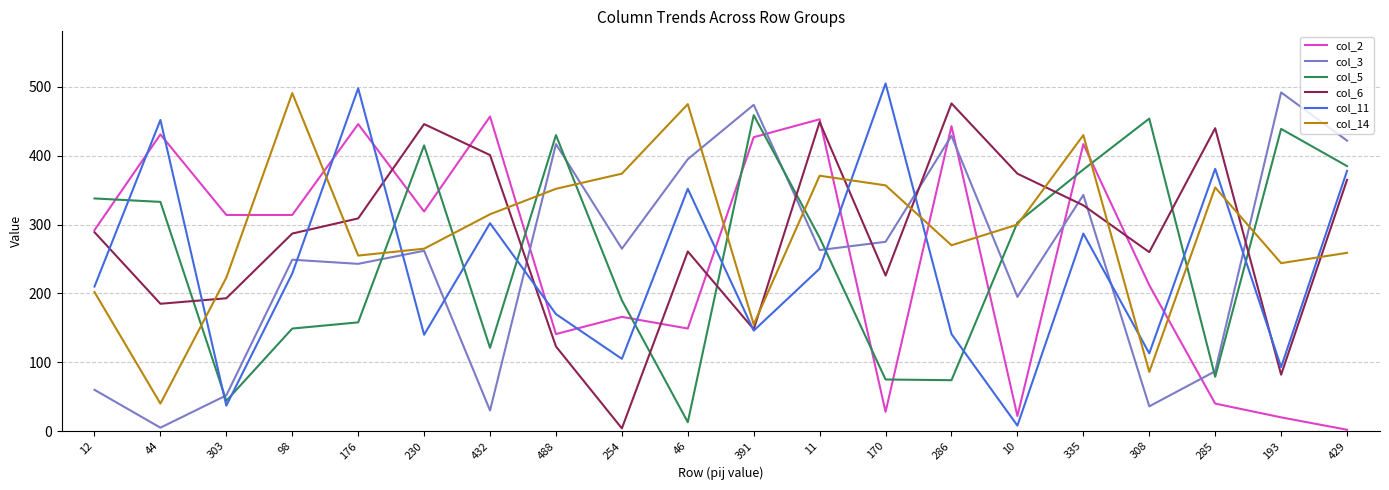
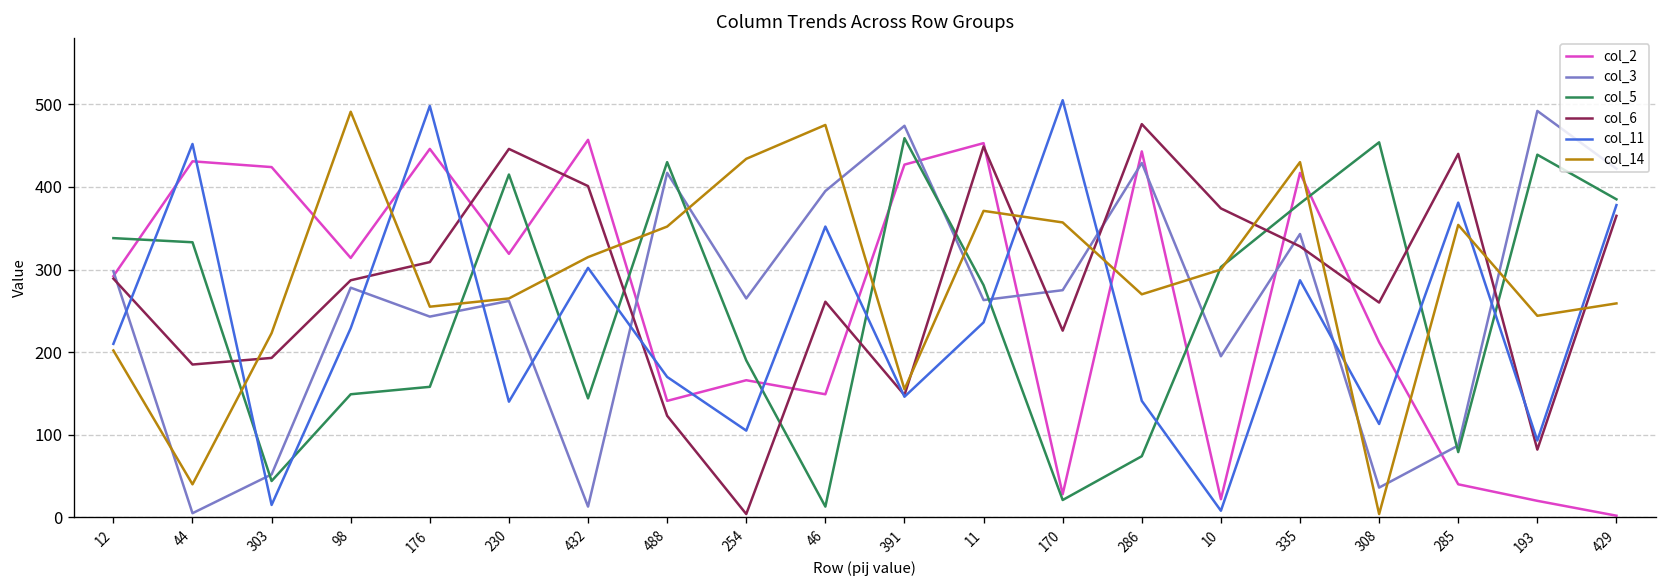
  {
    "col_2": {
      "44": 430,
-     "303": 310,
+     "303": 420,
      "98": 310,
      "176": 450,
      "230": 320,
      "432": 460,
      "488": 140,
      "254": 170,
      "46": 150,
      "391": 430,
      "11": 450,
      "170": 30,
      "286": 440,
      "10": 20,
      "335": 420,
      "308": 210,
      "285": 40,
      "193": 20,
      "429": 0
    },
    "col_3": {
-     "12": 60,
+     "12": 300,
      "44": 10,
      "303": 50,
-     "98": 250,
+     "98": 280,
      "176": 240,
-     "432": 30,
+     "432": 10,
      "488": 420,
      "254": 270,
      "46": 400,
      "391": 470,
      "11": 260,
      "170": 280,
      "286": 430,
      "10": 200,
      "335": 340,
      "308": 40,
      "285": 90,
      "193": 490,
      "429": 420
    },
    "col_5": {
      "12": 340,
      "44": 330,
      "303": 40,
      "98": 150,
      "176": 160,
      "230": 420,
-     "432": 120,
+     "432": 140,
      "488": 430,
      "254": 190,
      "46": 10,
      "391": 460,
      "11": 280,
-     "170": 80,
+     "170": 20,
      "286": 70,
      "335": 380,
      "308": 450,
      "285": 80,
      "193": 440,
      "429": 390
    },
    "col_6": {
      "44": 190,
      "303": 190,
      "98": 290,
      "176": 310,
      "230": 450,
      "432": 400,
      "488": 120,
      "254": 0,
      "46": 260,
      "11": 450,
      "170": 230,
      "286": 480,
      "10": 370,
      "335": 330,
      "308": 260,
      "285": 440,
      "193": 80,
      "429": 370
    },
    "col_11": {
      "12": 210,
      "44": 450,
-     "303": 40,
+     "303": 20,
      "98": 230,
      "176": 500,
      "230": 140,
      "432": 300,
      "488": 170,
      "254": 110,
      "46": 350,
      "11": 240,
      "170": 510,
      "286": 140,
      "10": 10,
      "335": 290,
      "308": 110,
      "285": 380,
      "193": 90,
      "429": 380
    },
    "col_14": {
      "12": 200,
      "44": 40,
      "303": 220,
      "98": 490,
      "176": 260,
      "432": 320,
      "488": 350,
-     "254": 370,
+     "254": 430,
      "46": 480,
      "391": 160,
      "11": 370,
      "170": 360,
      "286": 270,
      "335": 430,
-     "308": 90,
+     "308": 0,
      "285": 350,
      "193": 240,
      "429": 260
    }
  }
